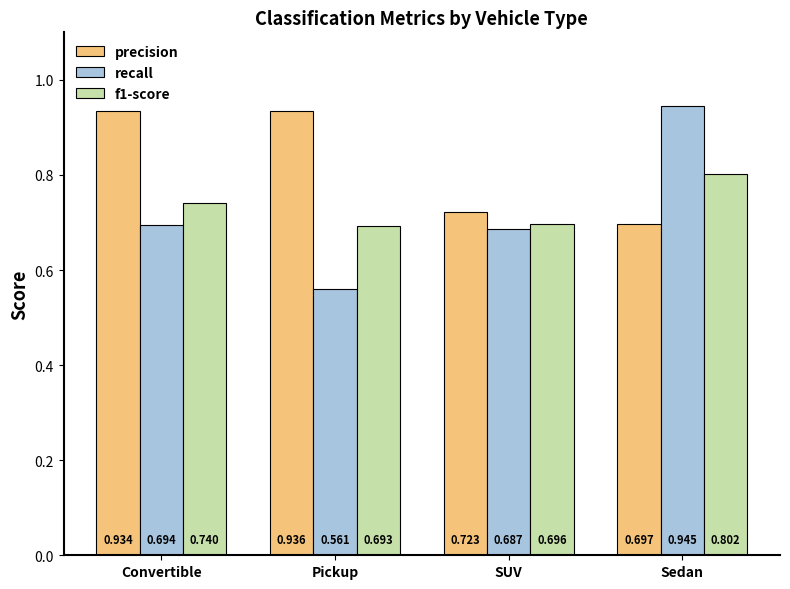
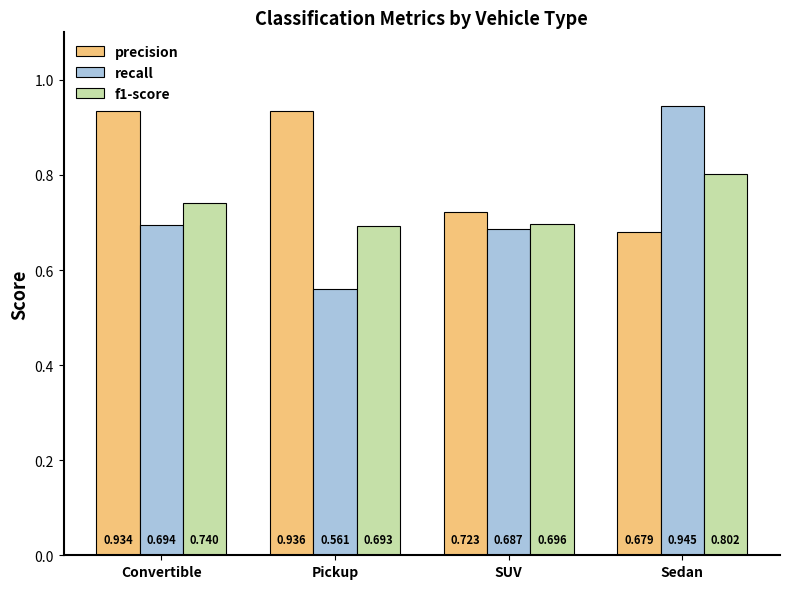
  {
    "precision": {
      "Convertible": 0.934,
      "Pickup": 0.936,
      "SUV": 0.723,
-     "Sedan": 0.697
+     "Sedan": 0.679
    },
    "recall": {
      "Convertible": 0.694,
      "Pickup": 0.561,
      "SUV": 0.687,
      "Sedan": 0.945
    },
    "f1-score": {
      "Convertible": 0.740,
      "Pickup": 0.693,
      "SUV": 0.696,
      "Sedan": 0.802
    }
  }
